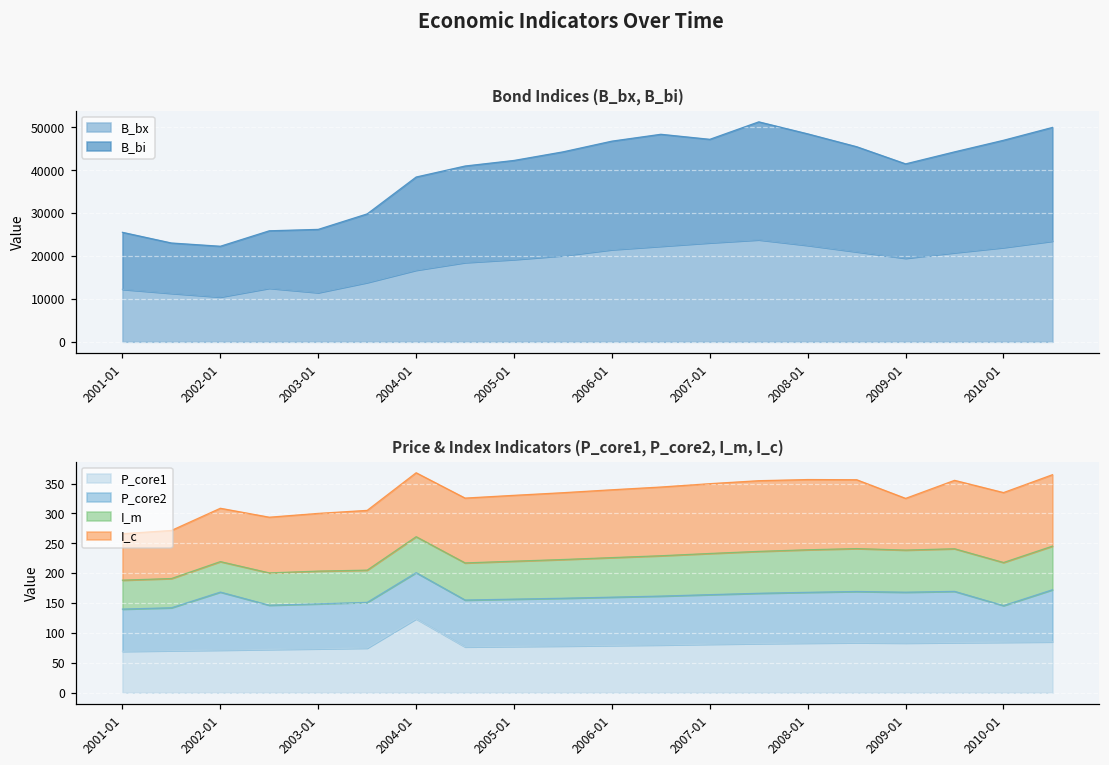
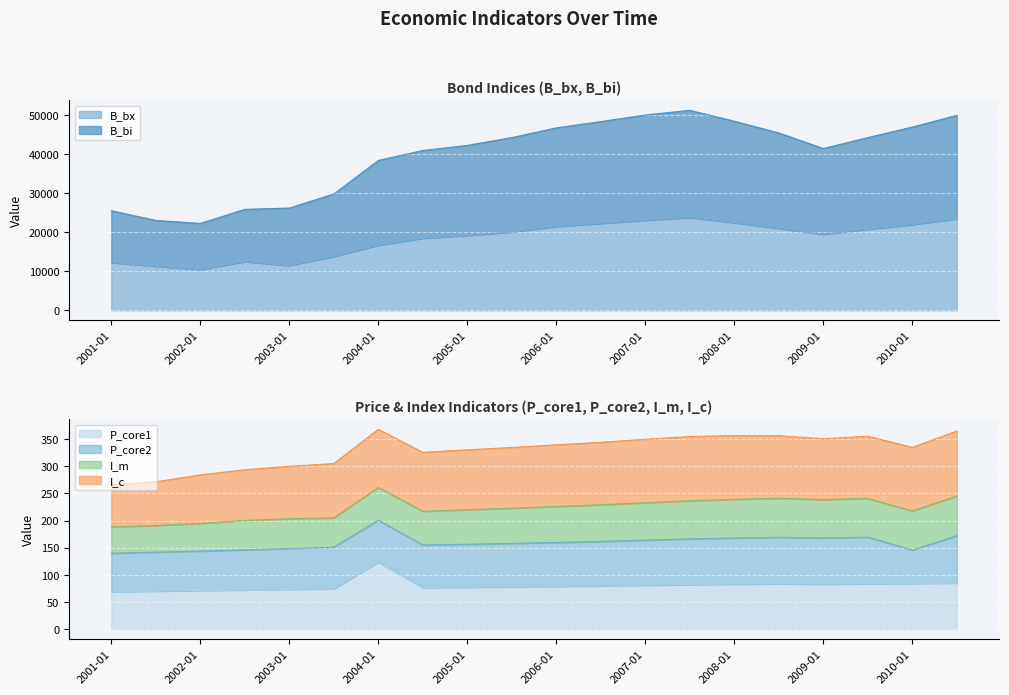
  {
    "Bond Indices (B_bx, B_bi)": {
      "B_bx": {
        "2001-01": 12000,
        "2002-01": 10000,
        "2003-01": 11000,
        "2004-01": 17000,
        "2005-01": 19000,
        "2006-01": 22000,
        "2007-01": 23000,
        "2008-01": 23000,
        "2009-01": 20000,
        "2010-01": 22000
      },
      "B_bi": {
        "2001-01": 13000,
        "2002-01": 12000,
        "2003-01": 15000,
        "2004-01": 22000,
        "2005-01": 23000,
        "2006-01": 25000,
-       "2007-01": 24000,
+       "2007-01": 27000,
        "2008-01": 26000,
        "2009-01": 22000,
        "2010-01": 25000
      }
    },
    "Price & Index Indicators (P_core1, P_core2, I_m, I_c)": {
      "P_core1": {
        "2001-01": 70,
        "2002-01": 70,
        "2003-01": 70,
        "2004-01": 120,
        "2005-01": 80,
        "2006-01": 80,
        "2007-01": 80,
        "2008-01": 80,
        "2009-01": 80,
        "2010-01": 80
      },
      "P_core2": {
        "2001-01": 70,
-       "2002-01": 100,
+       "2002-01": 70,
        "2003-01": 80,
        "2004-01": 80,
        "2005-01": 80,
        "2006-01": 80,
        "2007-01": 80,
        "2008-01": 80,
        "2009-01": 80,
        "2010-01": 60
      },
      "I_m": {
        "2001-01": 50,
        "2002-01": 50,
        "2003-01": 50,
        "2004-01": 60,
        "2005-01": 60,
        "2006-01": 70,
        "2007-01": 70,
        "2008-01": 70,
        "2009-01": 70,
        "2010-01": 70
      },
      "I_c": {
        "2002-01": 90,
        "2003-01": 100,
        "2004-01": 110,
        "2005-01": 110,
        "2006-01": 110,
        "2007-01": 120,
        "2008-01": 120,
-       "2009-01": 90,
+       "2009-01": 110,
        "2010-01": 120
      }
    }
  }
